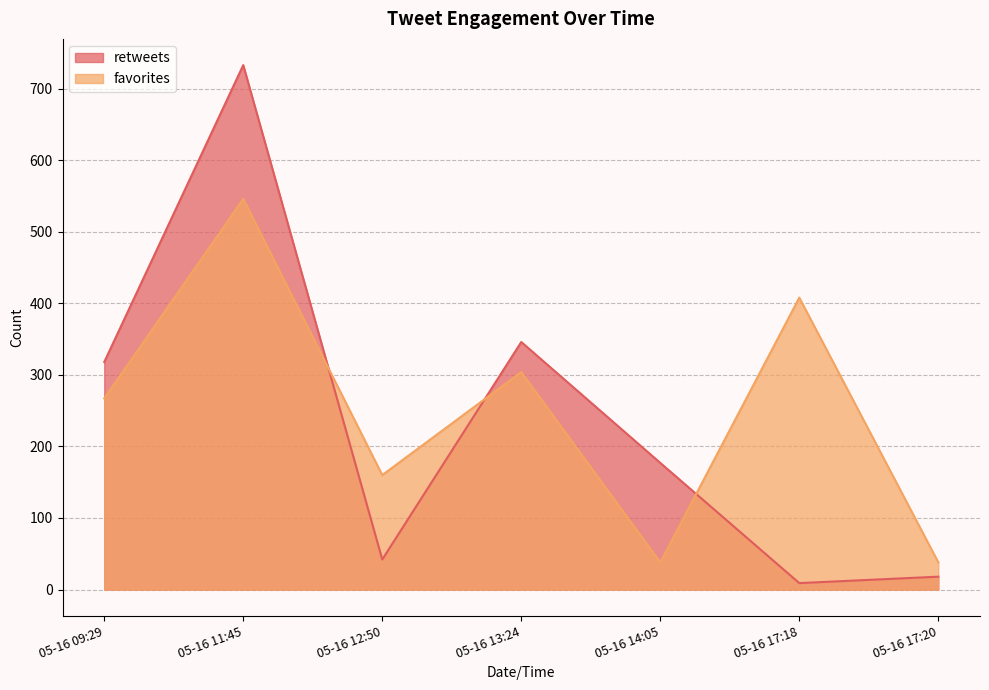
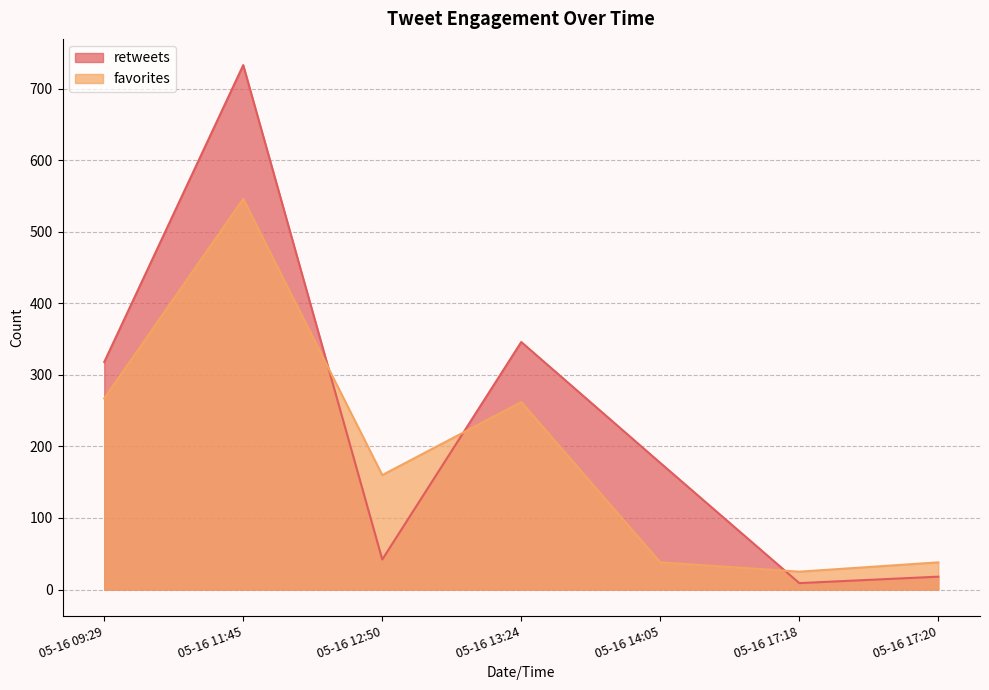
  {
    "retweets": {
      "05-16 09:29": 320,
      "05-16 11:45": 730,
      "05-16 12:50": 40,
      "05-16 13:24": 350,
      "05-16 14:05": 180,
      "05-16 17:18": 10,
      "05-16 17:20": 20
    },
    "favorites": {
      "05-16 09:29": 270,
      "05-16 11:45": 550,
      "05-16 12:50": 160,
-     "05-16 13:24": 300,
+     "05-16 13:24": 260,
      "05-16 14:05": 40,
-     "05-16 17:18": 410,
+     "05-16 17:18": 30,
      "05-16 17:20": 40
    }
  }
